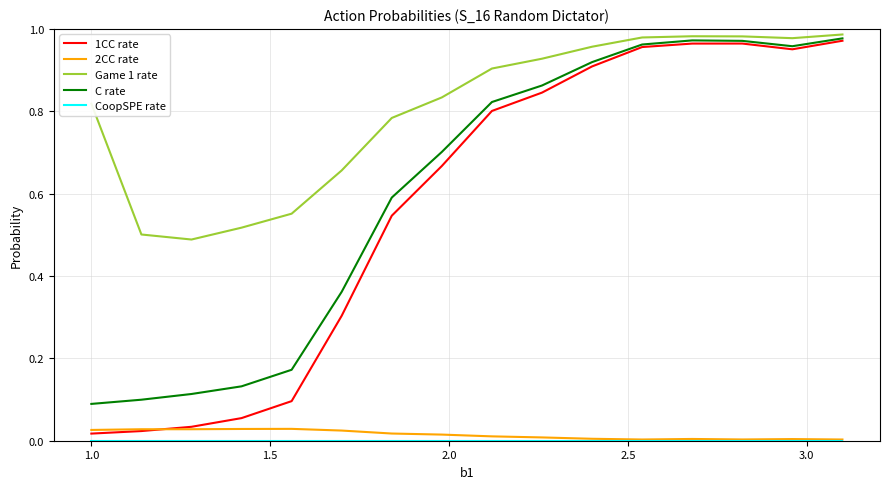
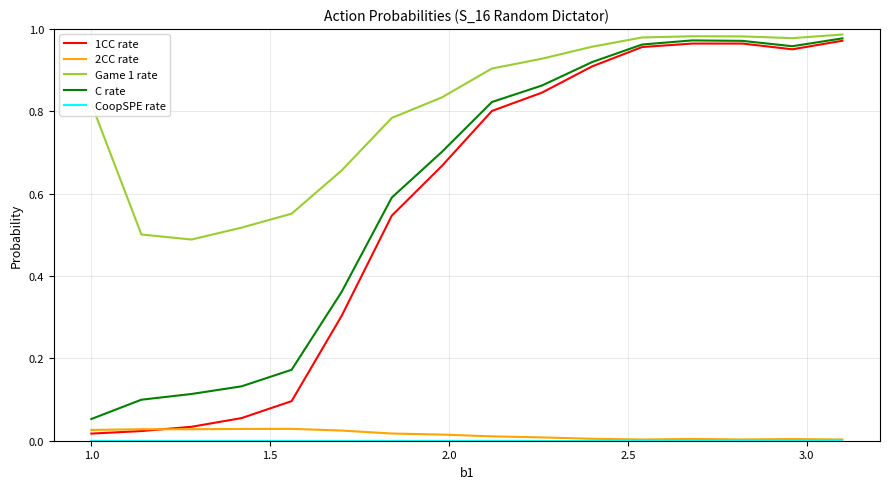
  {
    "1CC rate": {
      "1.0": 0.02
    },
    "2CC rate": {
      "1.0": 0.03
    },
    "C rate": {
-     "1.0": 0.09
+     "1.0": 0.05
    },
    "CoopSPE rate": {
      "1.0": 0.00
    }
  }
